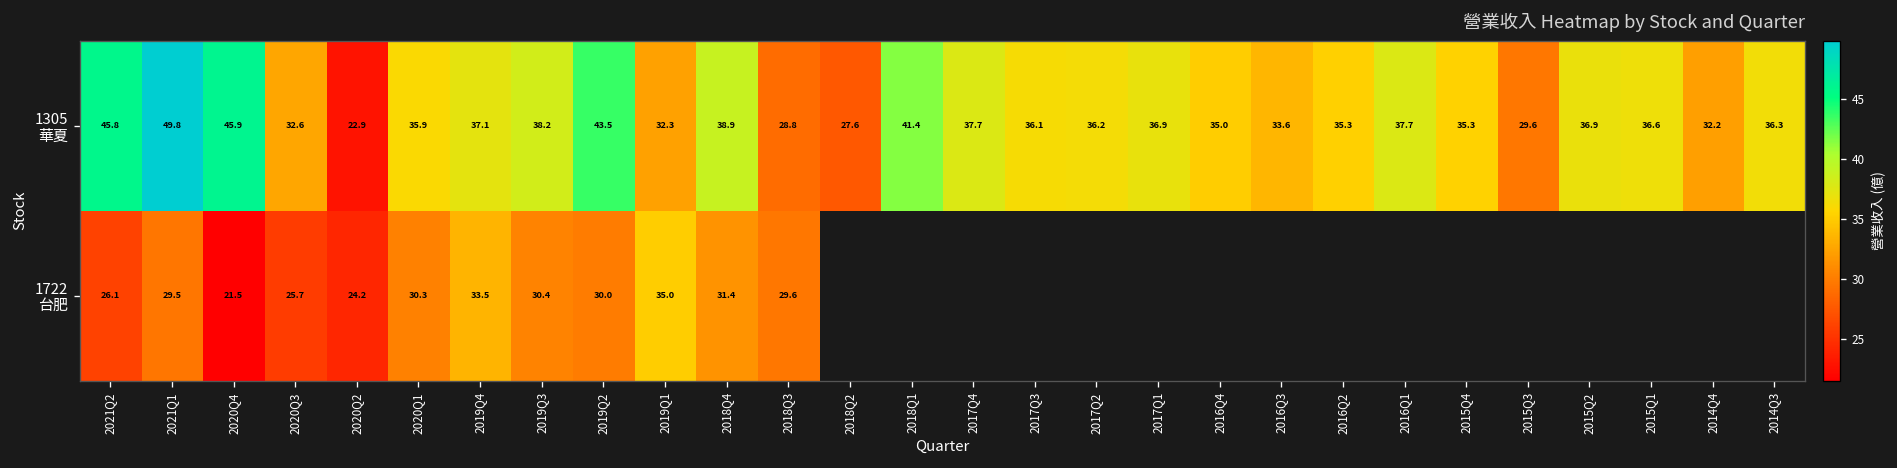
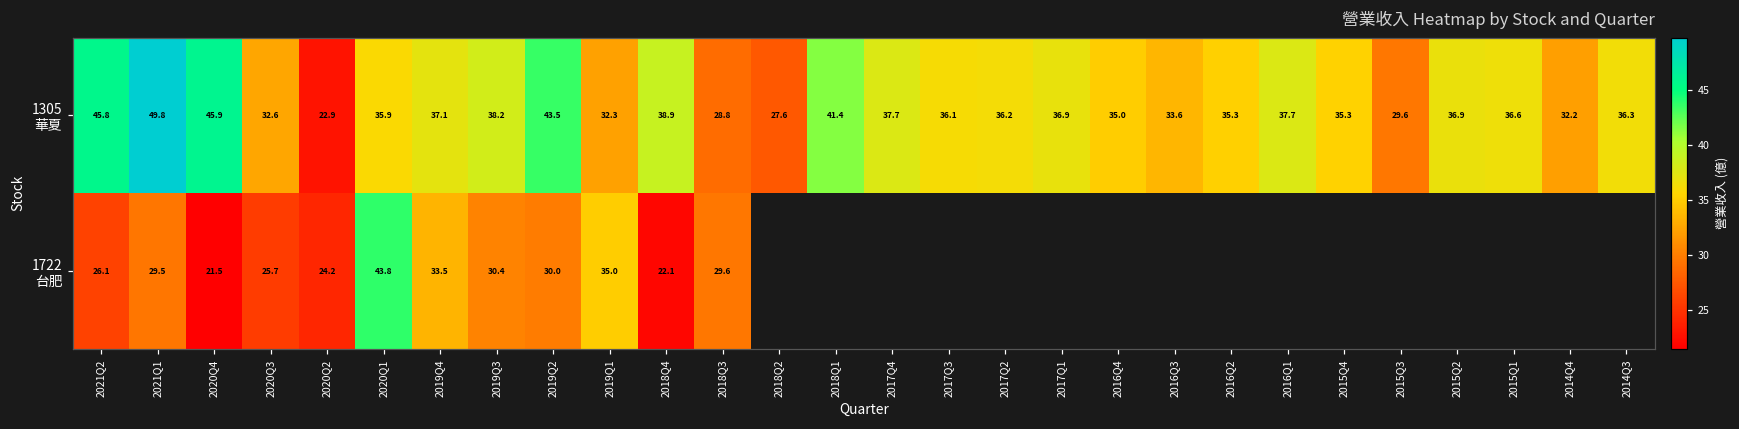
  {
    "1305 華夏": {
      "2021Q2": 45.8,
      "2021Q1": 49.8,
      "2020Q4": 45.9,
      "2020Q3": 32.6,
      "2020Q2": 22.9,
      "2020Q1": 35.9,
      "2019Q4": 37.1,
      "2019Q3": 38.2,
      "2019Q2": 43.5,
      "2019Q1": 32.3,
      "2018Q4": 38.9,
      "2018Q3": 28.8,
      "2018Q2": 27.6,
      "2018Q1": 41.4,
      "2017Q4": 37.7,
      "2017Q3": 36.1,
      "2017Q2": 36.2,
      "2017Q1": 36.9,
      "2016Q4": 35.0,
      "2016Q3": 33.6,
      "2016Q2": 35.3,
      "2016Q1": 37.7,
      "2015Q4": 35.3,
      "2015Q3": 29.6,
      "2015Q2": 36.9,
      "2015Q1": 36.6,
      "2014Q4": 32.2,
      "2014Q3": 36.3
    },
    "1722 台肥": {
      "2021Q2": 26.1,
      "2021Q1": 29.5,
      "2020Q4": 21.5,
      "2020Q3": 25.7,
      "2020Q2": 24.2,
-     "2020Q1": 30.3,
+     "2020Q1": 43.8,
      "2019Q4": 33.5,
      "2019Q3": 30.4,
      "2019Q2": 30.0,
      "2019Q1": 35.0,
-     "2018Q4": 31.4,
+     "2018Q4": 22.1,
      "2018Q3": 29.6
    }
  }
